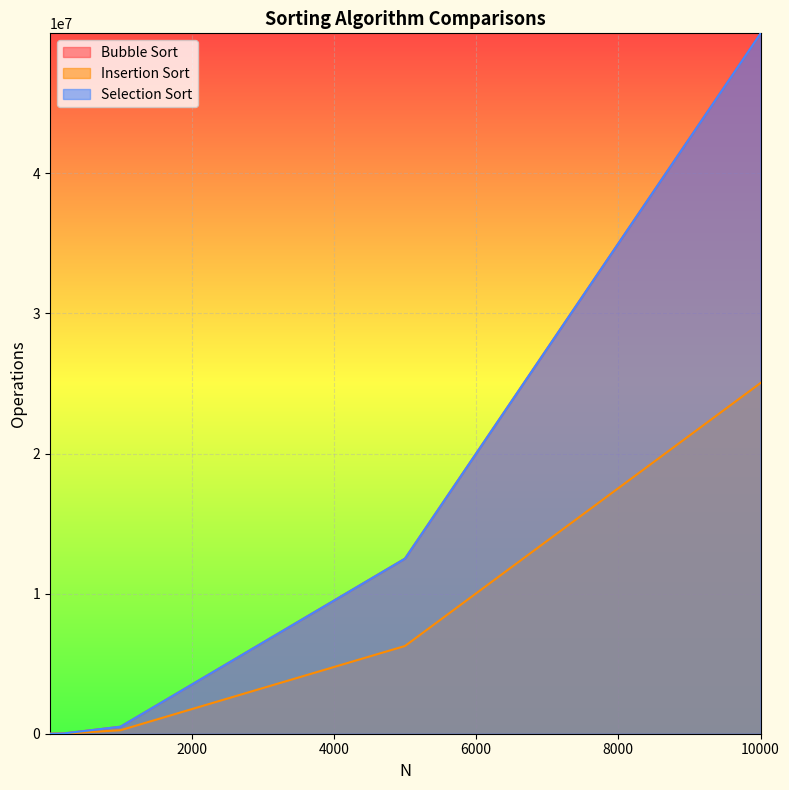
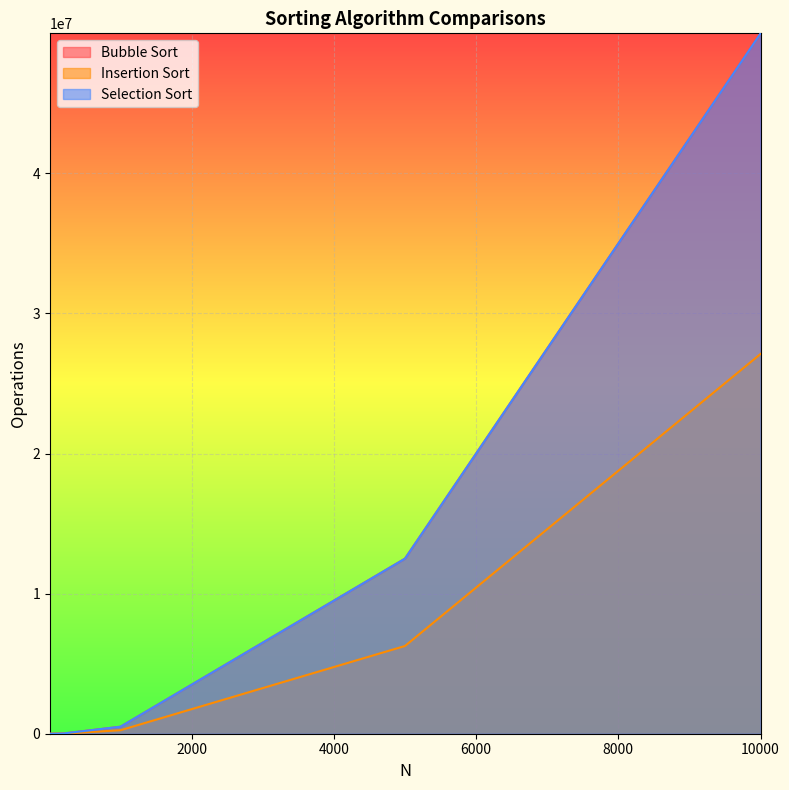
  {
    "Selection Sort": {
      "10000": 50000000
    },
    "Insertion Sort": {
-     "10000": 25000000
+     "10000": 27100000
    }
  }
